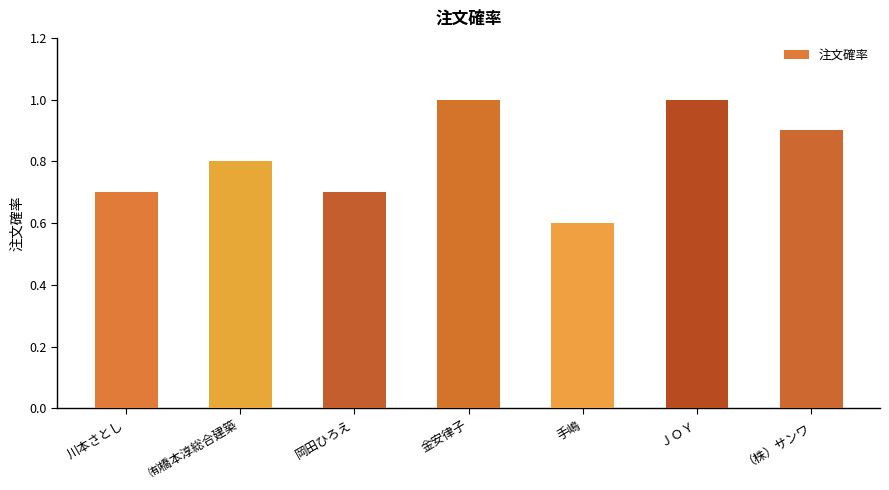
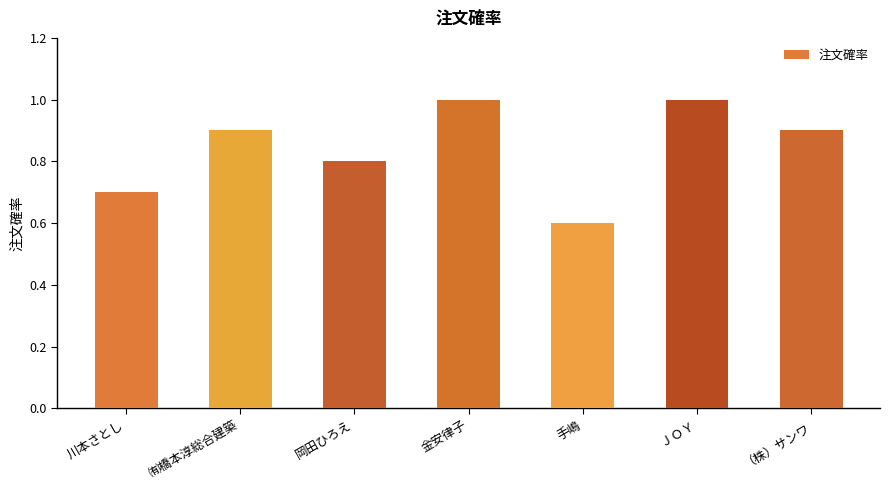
  {
    "川本さとし": 0.7,
-   "㈲橋本淳総合建築": 0.8,
-   "岡田ひろえ": 0.7,
+   "㈲橋本淳総合建築": 0.9,
+   "岡田ひろえ": 0.8,
    "金安律子": 1.0,
    "手嶋": 0.6,
    "ＪＯＹ": 1.0,
    "（株）サンワ": 0.9
  }
